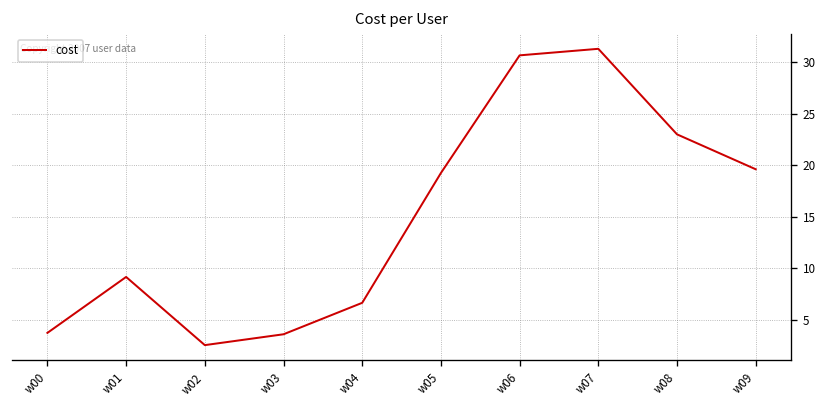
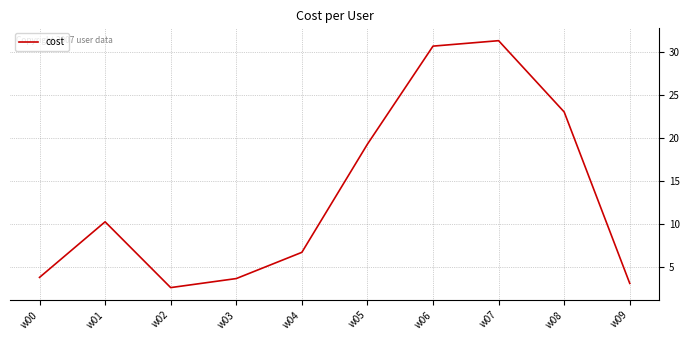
  {
    "w00": 4,
-   "w01": 9,
+   "w01": 10,
    "w02": 3,
    "w03": 4,
    "w04": 7,
    "w05": 19,
    "w06": 31,
    "w07": 31,
    "w08": 23,
-   "w09": 20
+   "w09": 3
  }
